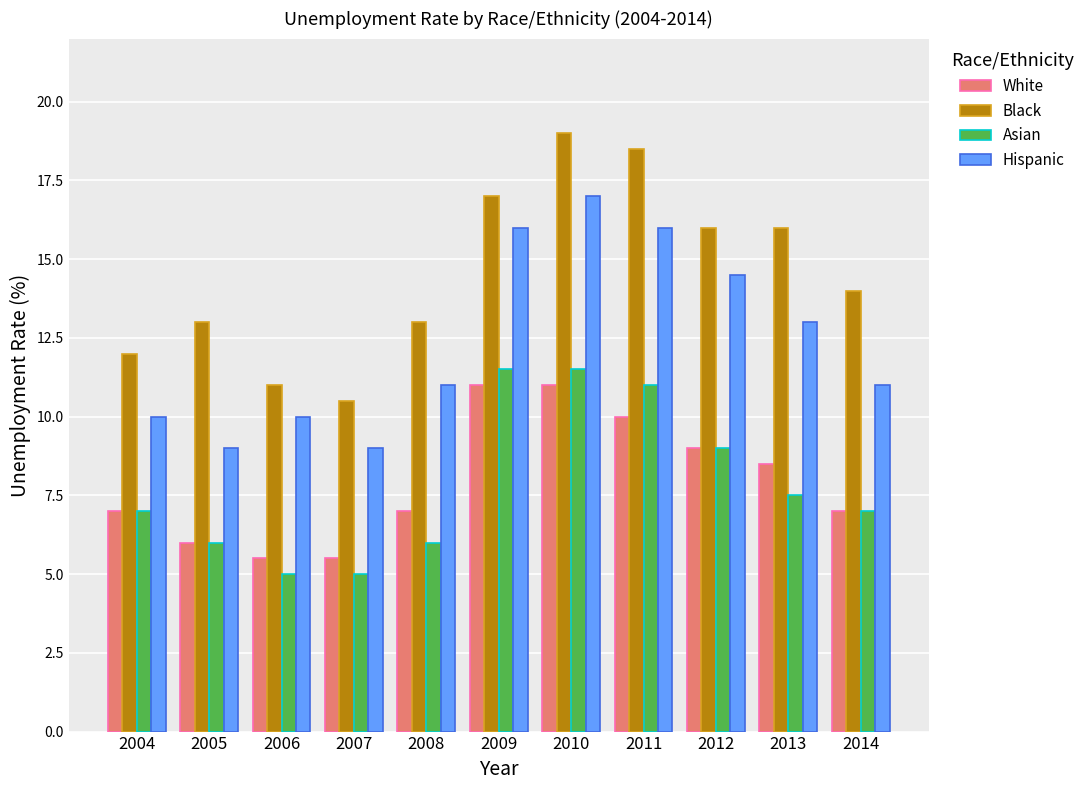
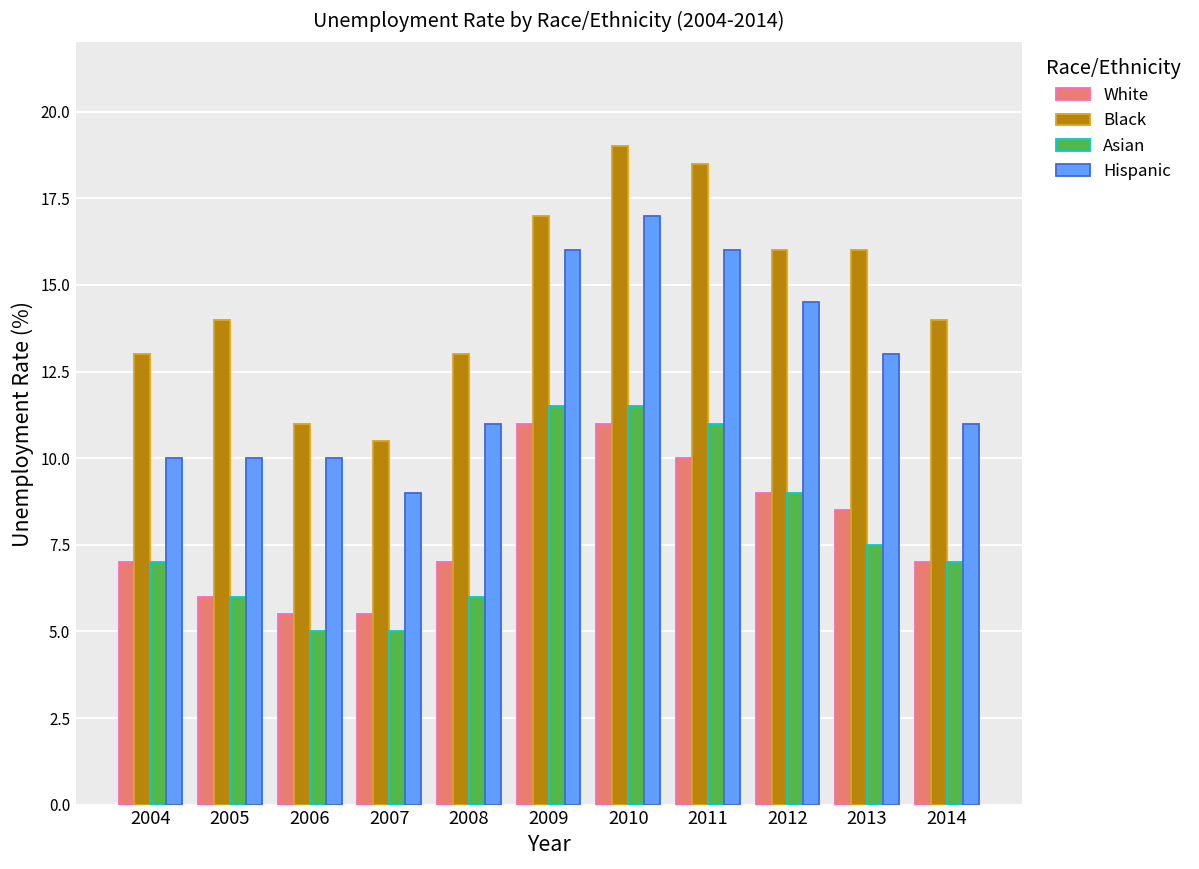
  {
    "White": {
      "2004": 7,
      "2005": 6,
      "2006": 5.5,
      "2007": 5.5,
      "2008": 7,
      "2009": 11,
      "2010": 11,
      "2011": 10,
      "2012": 9,
      "2013": 8.5,
      "2014": 7
    },
    "Black": {
-     "2004": 12,
-     "2005": 13,
+     "2004": 13,
+     "2005": 14,
      "2006": 11,
      "2007": 10.5,
      "2008": 13,
      "2009": 17,
      "2010": 19,
      "2011": 18.5,
      "2012": 16,
      "2013": 16,
      "2014": 14
    },
    "Asian": {
      "2004": 7,
      "2005": 6,
      "2006": 5,
      "2007": 5,
      "2008": 6,
      "2009": 11.5,
      "2010": 11.5,
      "2011": 11,
      "2012": 9,
      "2013": 7.5,
      "2014": 7
    },
    "Hispanic": {
      "2004": 10,
-     "2005": 9,
+     "2005": 10,
      "2006": 10,
      "2007": 9,
      "2008": 11,
      "2009": 16,
      "2010": 17,
      "2011": 16,
      "2012": 14.5,
      "2013": 13,
      "2014": 11
    }
  }
